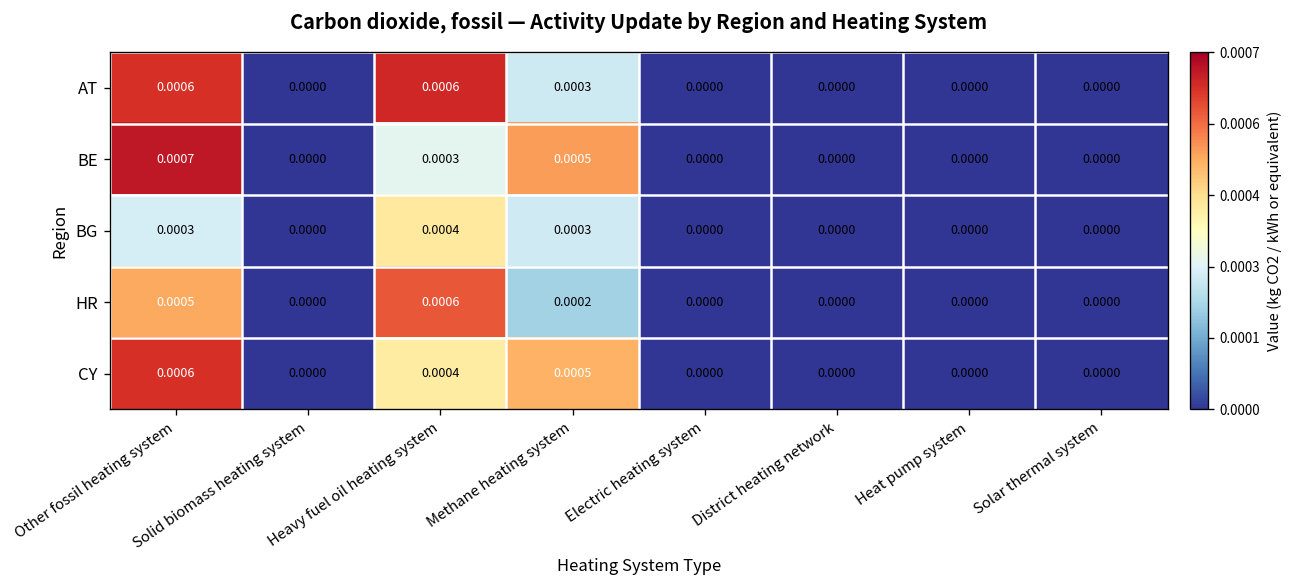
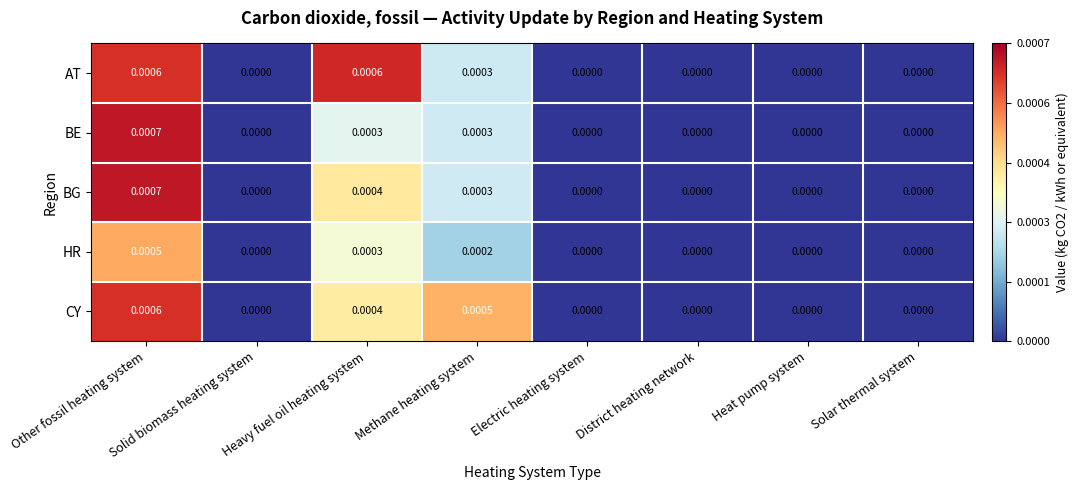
  {
    "AT": {
      "Other fossil heating system": 0.0006,
      "Solid biomass heating system": 0.0000,
      "Heavy fuel oil heating system": 0.0006,
      "Methane heating system": 0.0003,
      "Electric heating system": 0.0000,
      "District heating network": 0.0000,
      "Heat pump system": 0.0000,
      "Solar thermal system": 0.0000
    },
    "BE": {
      "Other fossil heating system": 0.0007,
      "Solid biomass heating system": 0.0000,
      "Heavy fuel oil heating system": 0.0003,
-     "Methane heating system": 0.0005,
+     "Methane heating system": 0.0003,
      "Electric heating system": 0.0000,
      "District heating network": 0.0000,
      "Heat pump system": 0.0000,
      "Solar thermal system": 0.0000
    },
    "BG": {
-     "Other fossil heating system": 0.0003,
+     "Other fossil heating system": 0.0007,
      "Solid biomass heating system": 0.0000,
      "Heavy fuel oil heating system": 0.0004,
      "Methane heating system": 0.0003,
      "Electric heating system": 0.0000,
      "District heating network": 0.0000,
      "Heat pump system": 0.0000,
      "Solar thermal system": 0.0000
    },
    "HR": {
      "Other fossil heating system": 0.0005,
      "Solid biomass heating system": 0.0000,
-     "Heavy fuel oil heating system": 0.0006,
+     "Heavy fuel oil heating system": 0.0003,
      "Methane heating system": 0.0002,
      "Electric heating system": 0.0000,
      "District heating network": 0.0000,
      "Heat pump system": 0.0000,
      "Solar thermal system": 0.0000
    },
    "CY": {
      "Other fossil heating system": 0.0006,
      "Solid biomass heating system": 0.0000,
      "Heavy fuel oil heating system": 0.0004,
      "Methane heating system": 0.0005,
      "Electric heating system": 0.0000,
      "District heating network": 0.0000,
      "Heat pump system": 0.0000,
      "Solar thermal system": 0.0000
    }
  }
